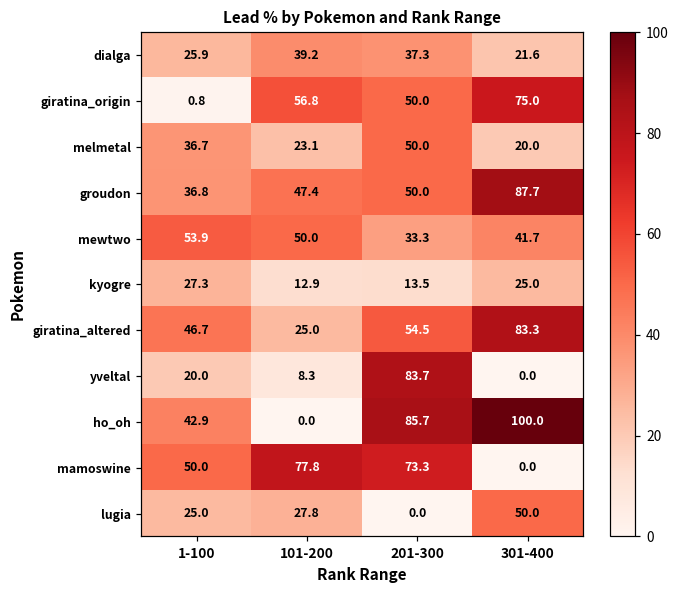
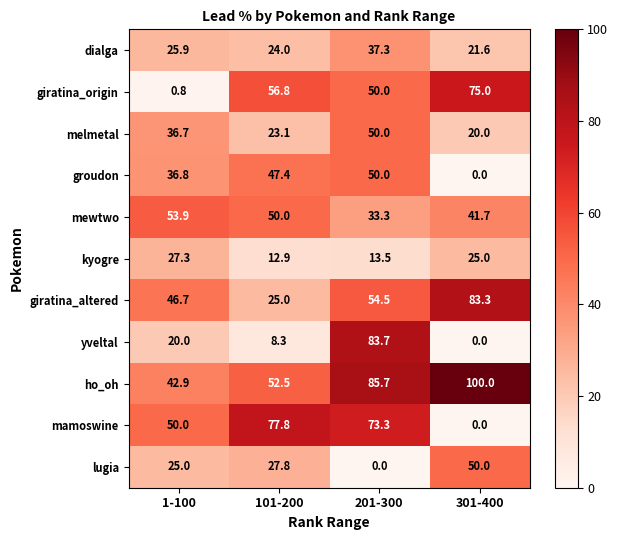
  {
    "dialga": {
      "1-100": 25.9,
-     "101-200": 39.2,
+     "101-200": 24.0,
      "201-300": 37.3,
      "301-400": 21.6
    },
    "giratina_origin": {
      "1-100": 0.8,
      "101-200": 56.8,
      "201-300": 50.0,
      "301-400": 75.0
    },
    "melmetal": {
      "1-100": 36.7,
      "101-200": 23.1,
      "201-300": 50.0,
      "301-400": 20.0
    },
    "groudon": {
      "1-100": 36.8,
      "101-200": 47.4,
      "201-300": 50.0,
-     "301-400": 87.7
+     "301-400": 0.0
    },
    "mewtwo": {
      "1-100": 53.9,
      "101-200": 50.0,
      "201-300": 33.3,
      "301-400": 41.7
    },
    "kyogre": {
      "1-100": 27.3,
      "101-200": 12.9,
      "201-300": 13.5,
      "301-400": 25.0
    },
    "giratina_altered": {
      "1-100": 46.7,
      "101-200": 25.0,
      "201-300": 54.5,
      "301-400": 83.3
    },
    "yveltal": {
      "1-100": 20.0,
      "101-200": 8.3,
      "201-300": 83.7,
      "301-400": 0.0
    },
    "ho_oh": {
      "1-100": 42.9,
-     "101-200": 0.0,
+     "101-200": 52.5,
      "201-300": 85.7,
      "301-400": 100.0
    },
    "mamoswine": {
      "1-100": 50.0,
      "101-200": 77.8,
      "201-300": 73.3,
      "301-400": 0.0
    },
    "lugia": {
      "1-100": 25.0,
      "101-200": 27.8,
      "201-300": 0.0,
      "301-400": 50.0
    }
  }
